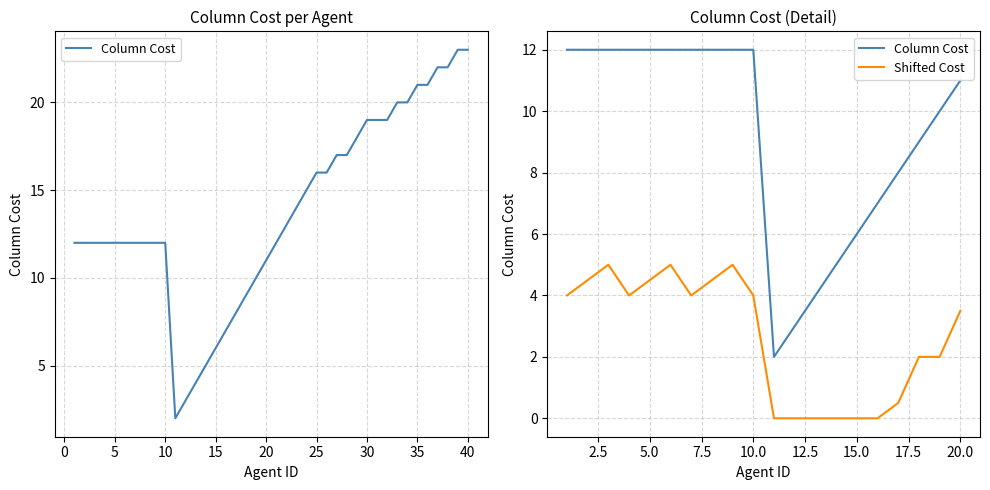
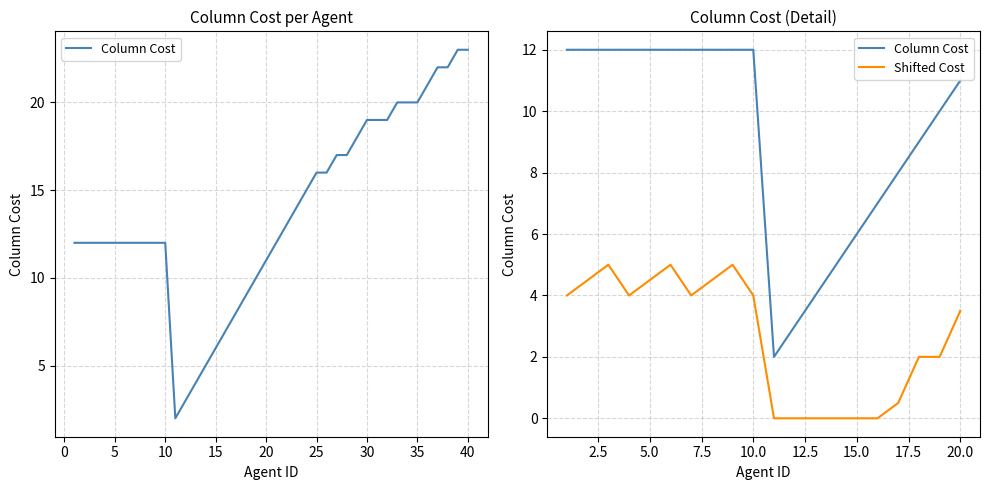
  {
    "Column Cost per Agent": {
      "5": 12,
      "10": 12,
      "15": 6,
      "20": 11,
      "25": 16,
      "30": 19,
-     "35": 21,
+     "35": 20,
      "40": 23
    },
    "Column Cost (Detail)": {
      "Column Cost": {
        "5.0": 12.0,
        "10.0": 12.0,
        "15.0": 6.0,
        "20.0": 11.0
      },
      "Shifted Cost": {
        "5.0": 4.5,
        "10.0": 4.0,
        "15.0": 0.0,
        "20.0": 3.5
      }
    }
  }
